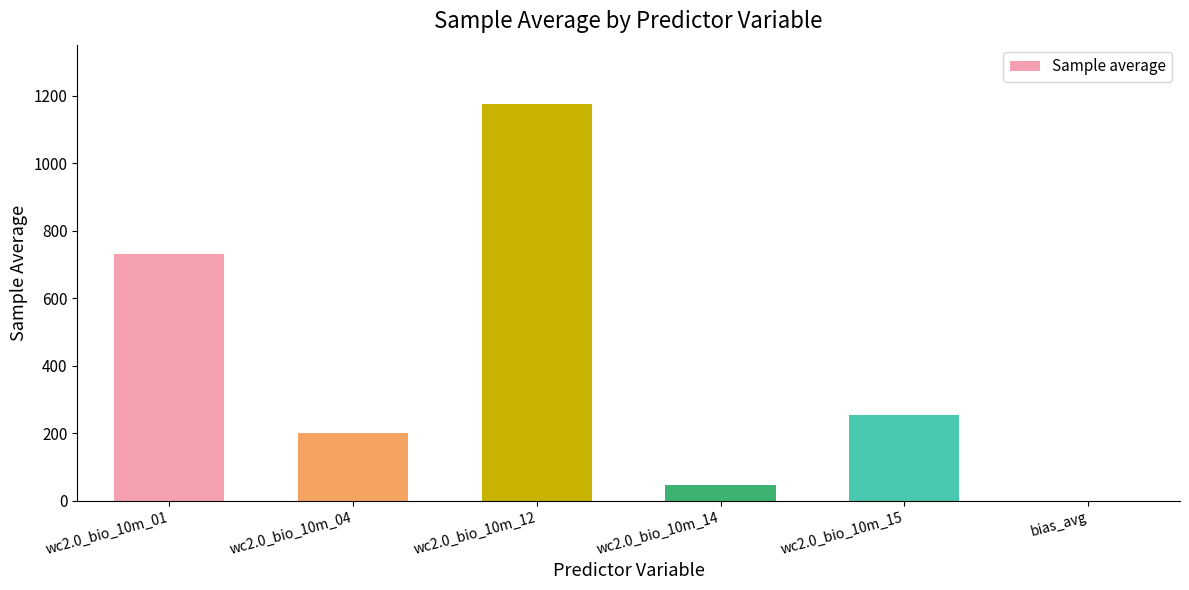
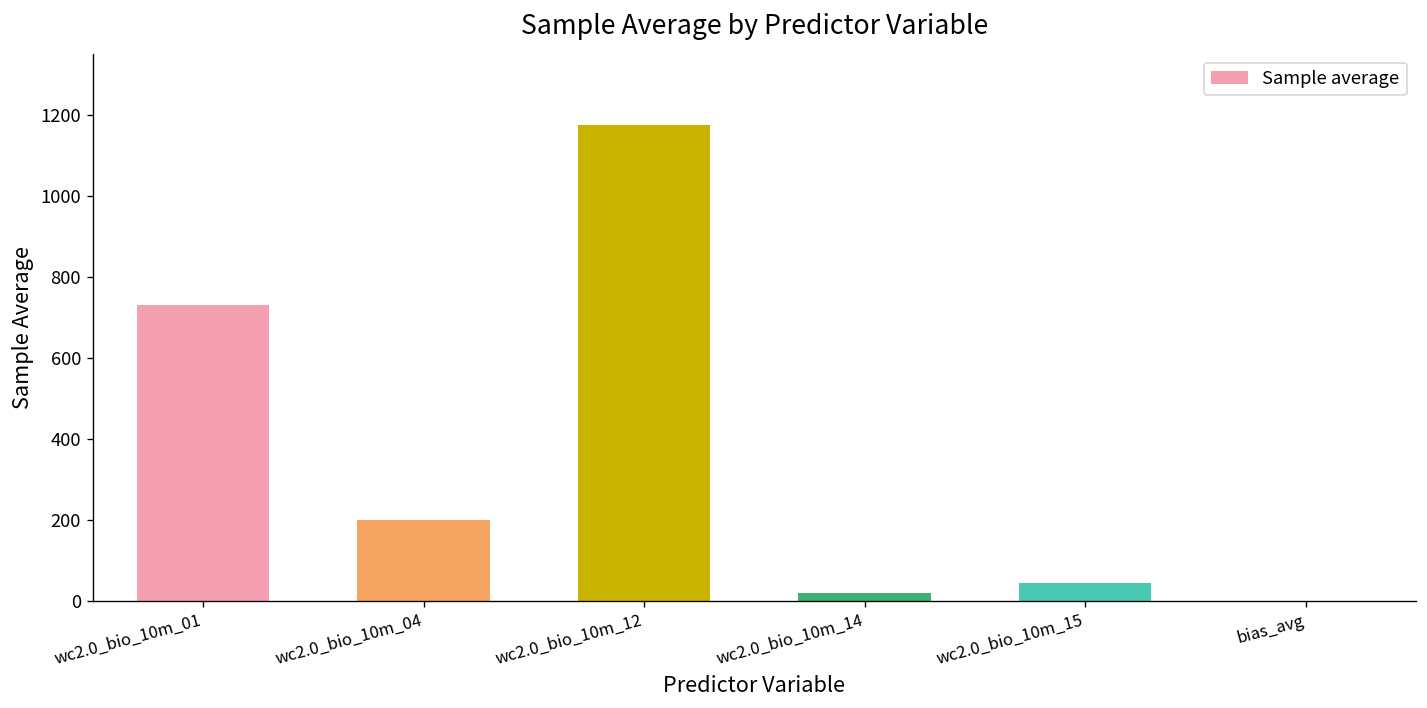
  {
    "wc2.0_bio_10m_01": 730,
    "wc2.0_bio_10m_04": 200,
    "wc2.0_bio_10m_12": 1170,
-   "wc2.0_bio_10m_14": 50,
-   "wc2.0_bio_10m_15": 260
+   "wc2.0_bio_10m_14": 20,
+   "wc2.0_bio_10m_15": 40
  }
